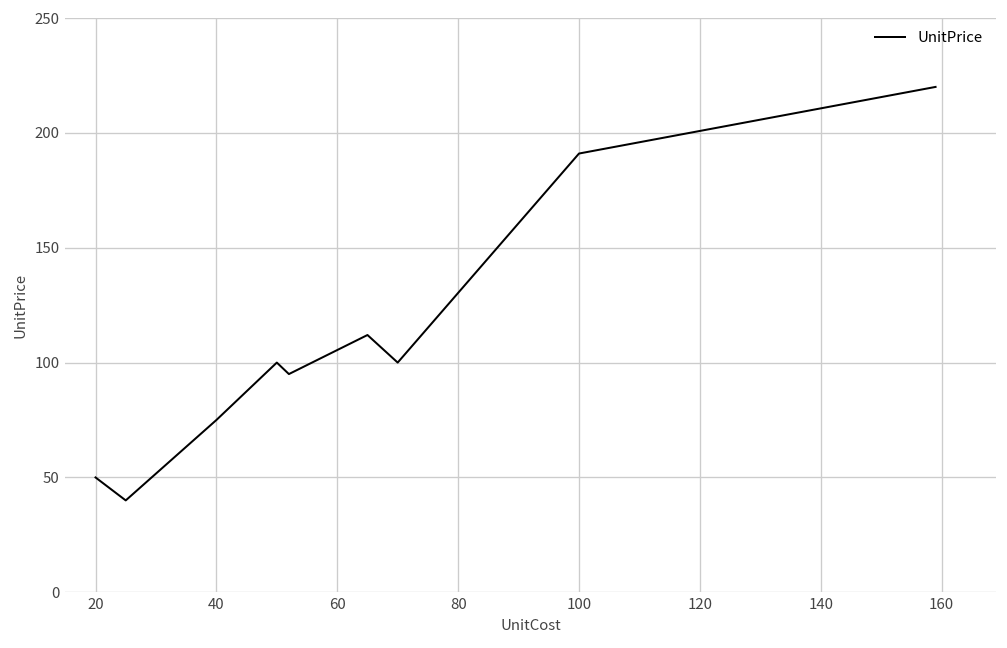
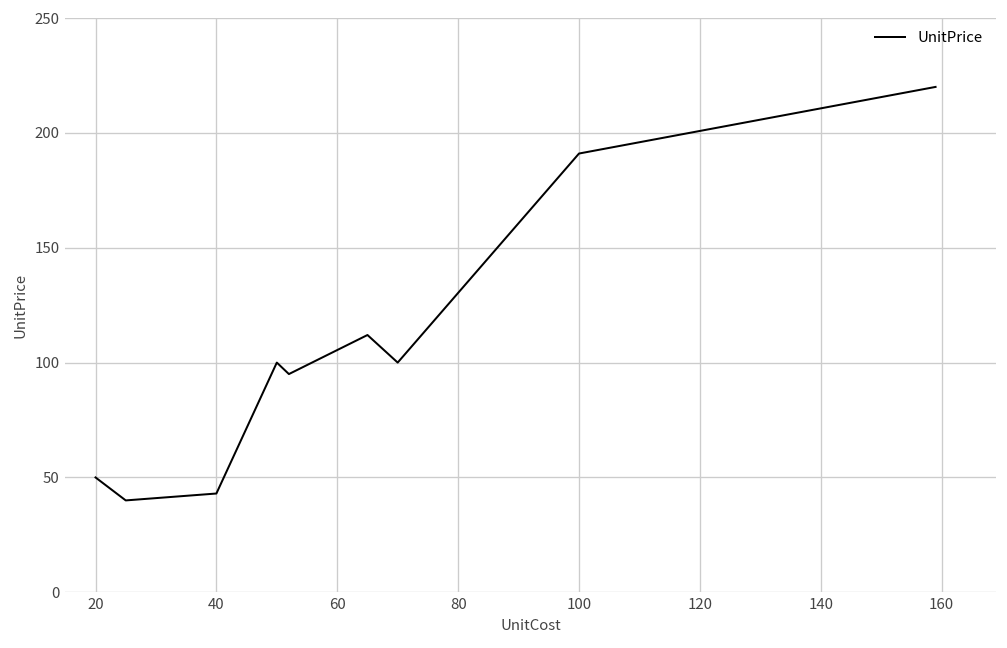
  {
    "20": 50,
-   "40": 75,
+   "40": 43,
    "100": 191
  }
